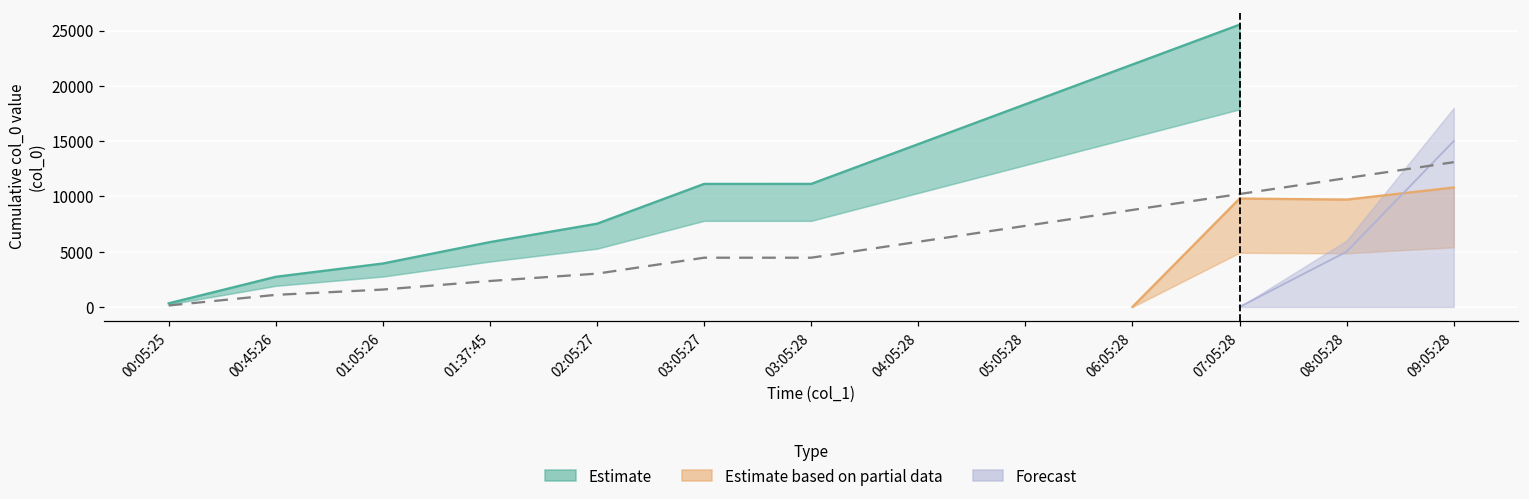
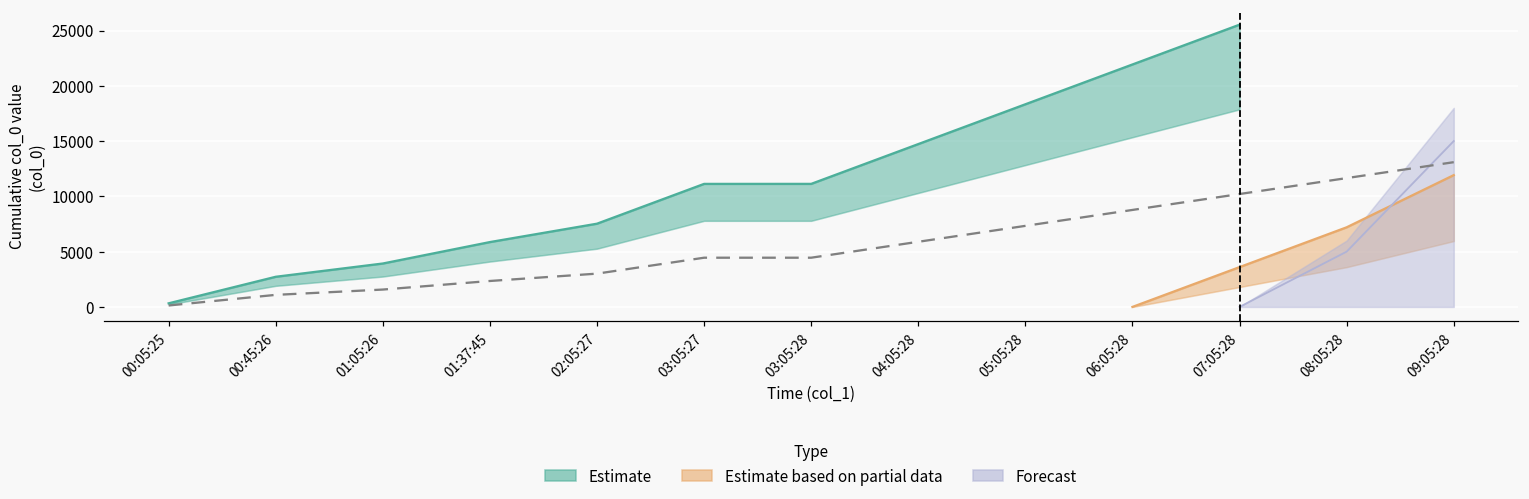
  {
    "Estimate based on partial data": {
      "06:05:28": 0,
-     "07:05:28": 9800,
-     "08:05:28": 9700,
-     "09:05:28": 10800
+     "07:05:28": 3600,
+     "08:05:28": 7200,
+     "09:05:28": 11900
    }
  }
